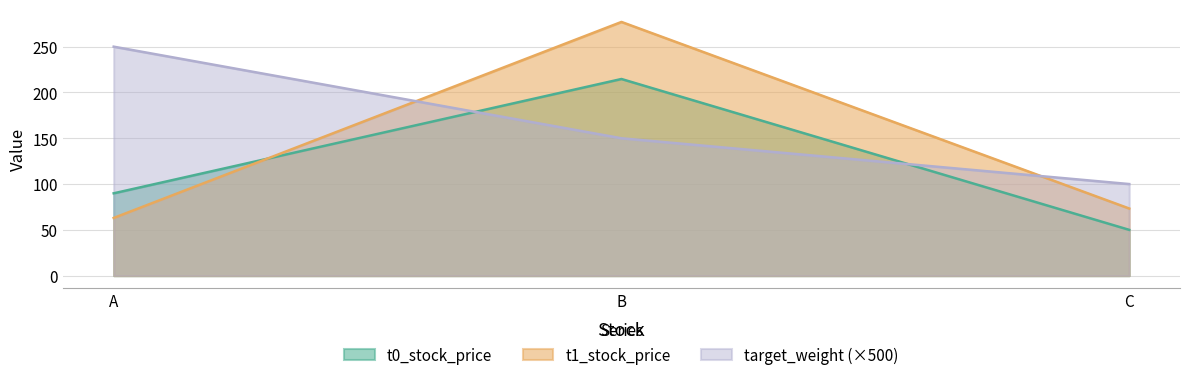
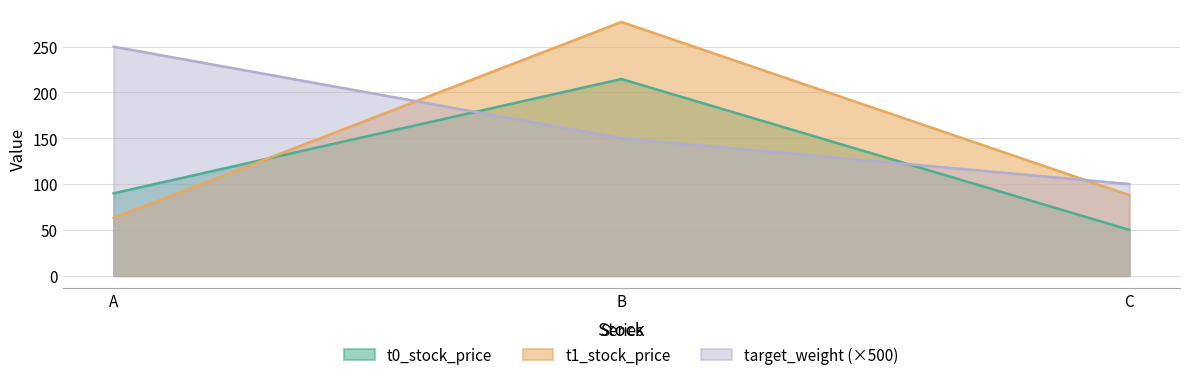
  {
    "t0_stock_price": {
      "A": 90,
      "B": 210,
      "C": 50
    },
    "t1_stock_price": {
      "A": 60,
      "B": 280,
-     "C": 70
+     "C": 90
    },
    "target_weight (×500)": {
      "A": 250,
      "B": 150,
      "C": 100
    }
  }
